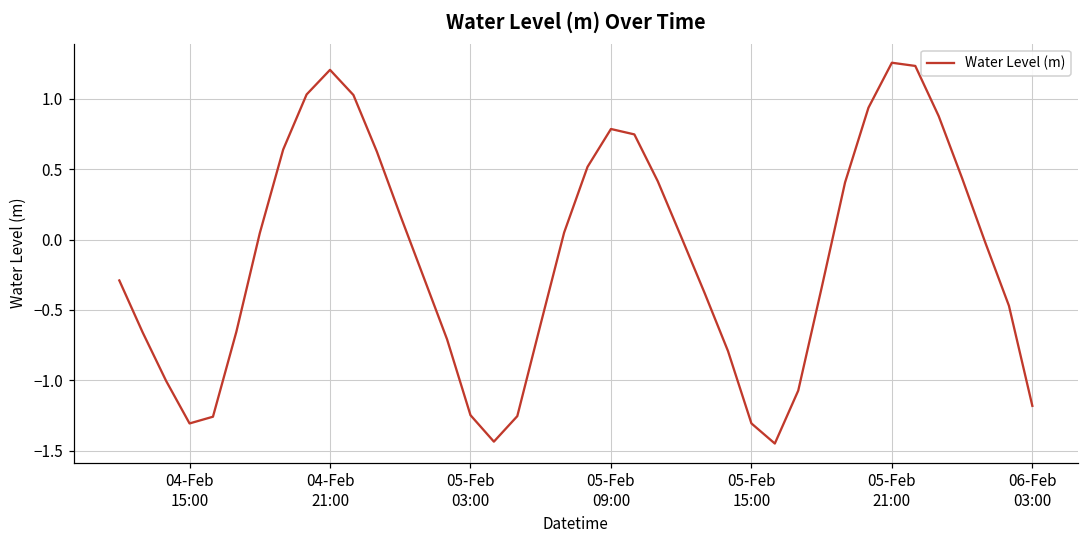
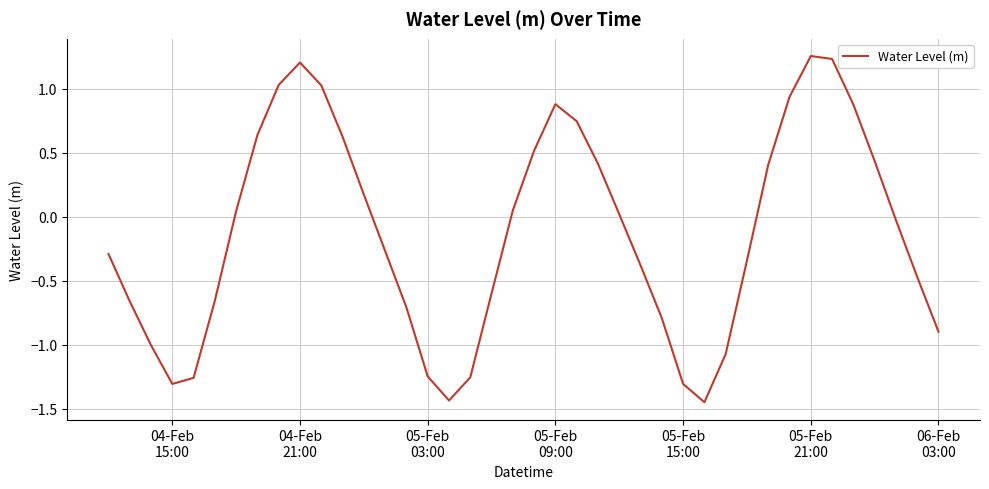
  {
    "04-Feb 15:00": -1.31,
    "04-Feb 21:00": 1.21,
    "05-Feb 03:00": -1.25,
-   "05-Feb 09:00": 0.79,
+   "05-Feb 09:00": 0.88,
    "05-Feb 15:00": -1.31,
    "05-Feb 21:00": 1.26,
-   "06-Feb 03:00": -1.18
+   "06-Feb 03:00": -0.90
  }
